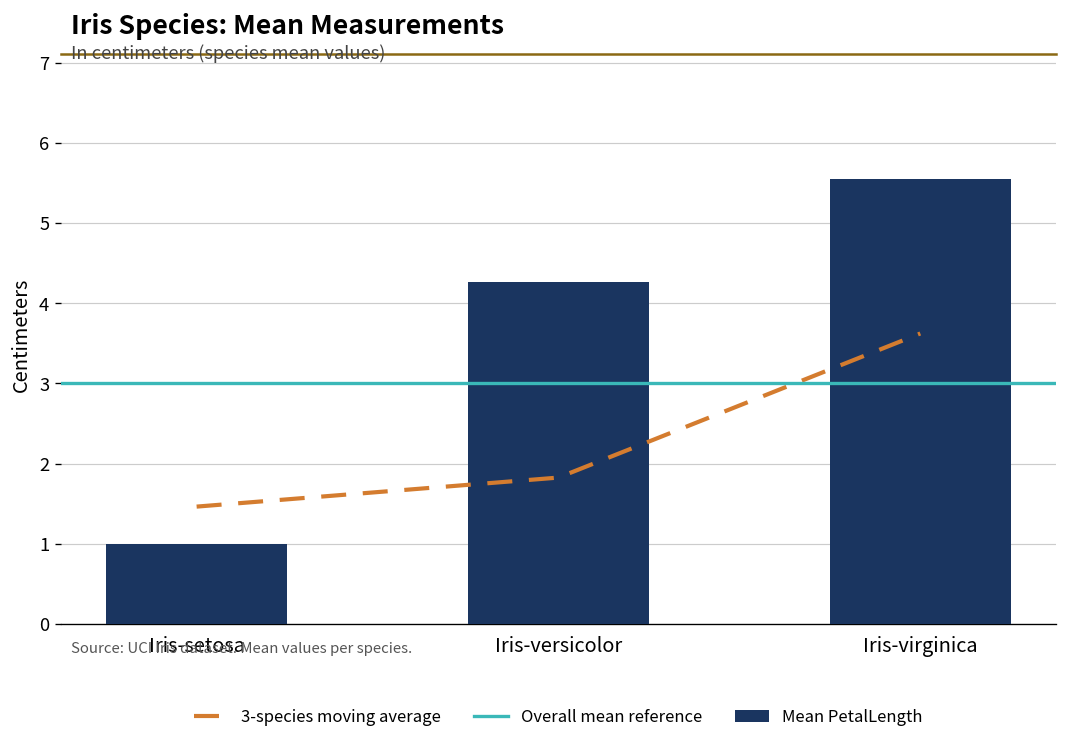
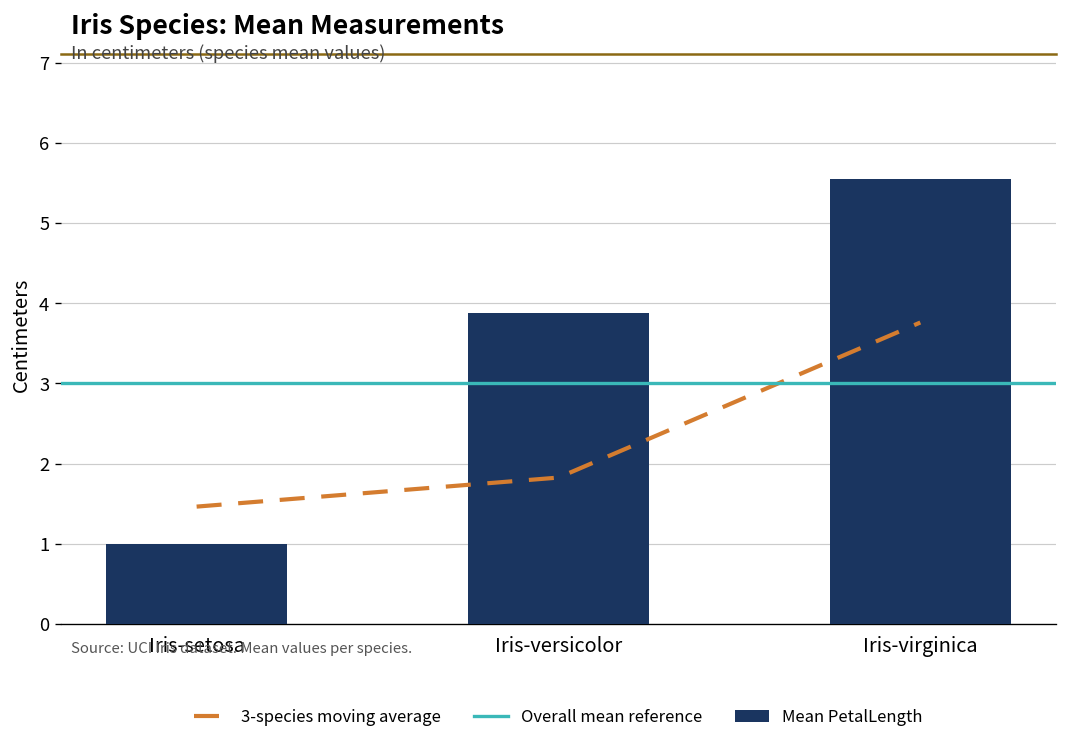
  {
    "Mean PetalLength": {
      "Iris-setosa": 1.0,
-     "Iris-versicolor": 4.3,
+     "Iris-versicolor": 3.9,
      "Iris-virginica": 5.6
    },
    "3-species moving average": {
      "Iris-setosa": 1.5,
      "Iris-versicolor": 1.8,
-     "Iris-virginica": 3.6
+     "Iris-virginica": 3.8
    }
  }
